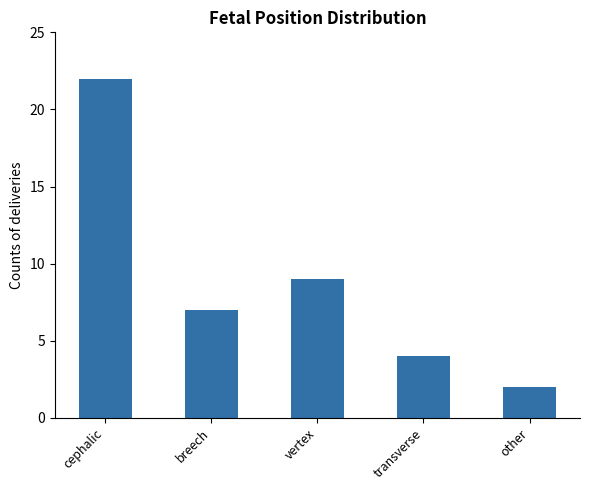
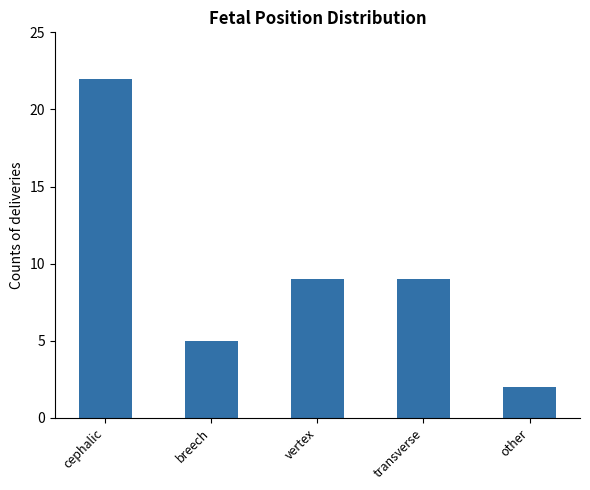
  {
    "cephalic": 22,
-   "breech": 7,
+   "breech": 5,
    "vertex": 9,
-   "transverse": 4,
+   "transverse": 9,
    "other": 2
  }
